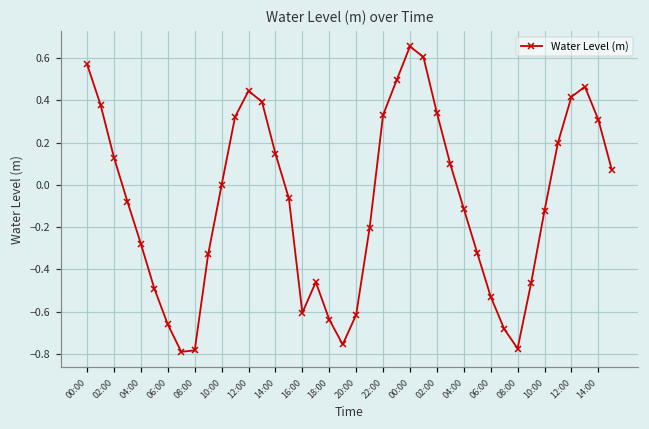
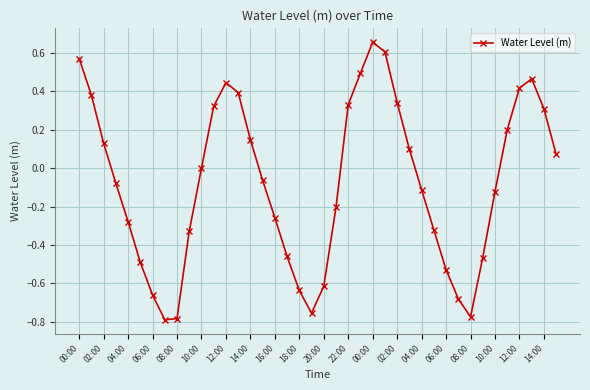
  {
-   "16:00": -0.60,
+   "16:00": -0.26,
    "18:00": -0.64,
    "20:00": -0.61,
    "22:00": 0.33
  }
